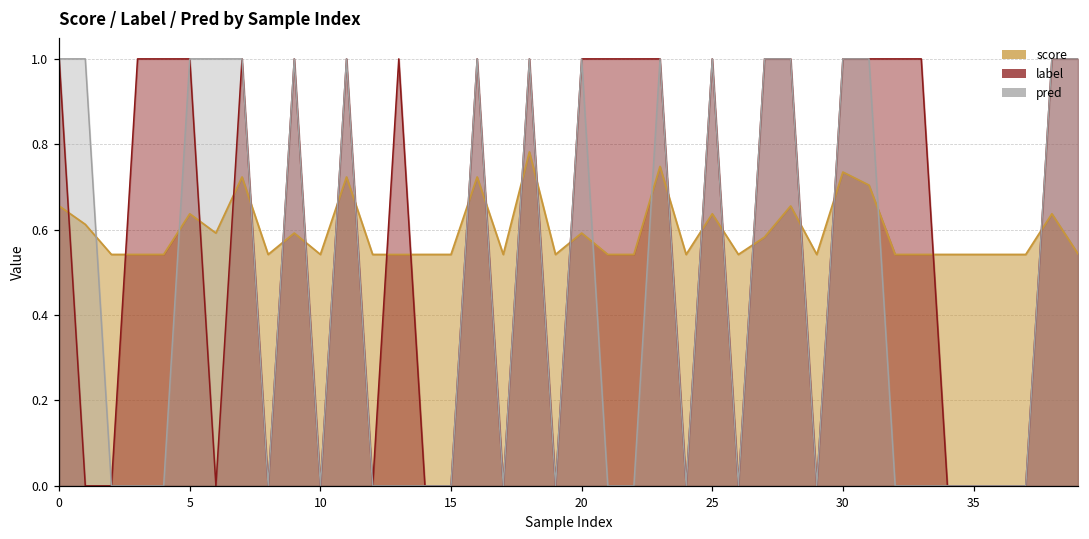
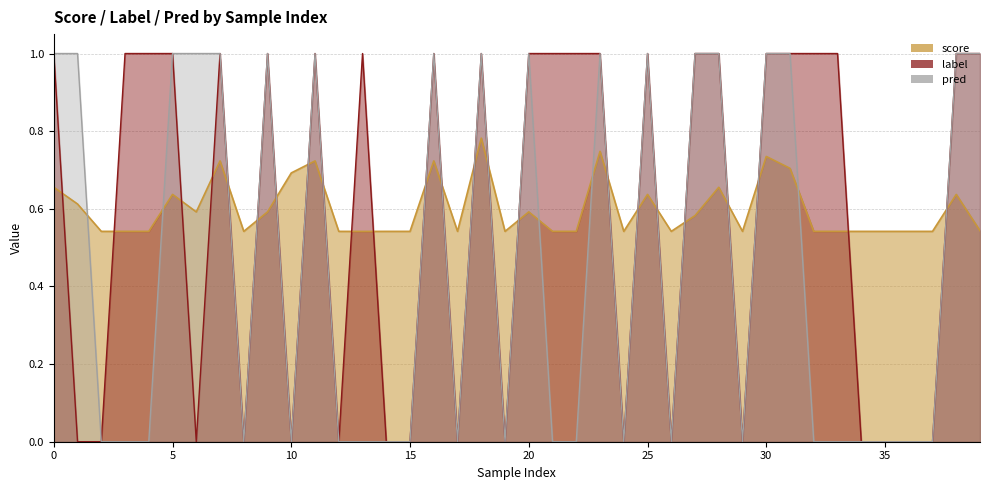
  {
    "score": {
      "0": 0.66,
      "5": 0.64,
-     "10": 0.54,
+     "10": 0.69,
      "15": 0.54,
      "20": 0.59,
      "25": 0.64,
      "30": 0.73,
      "35": 0.54
    }
  }
